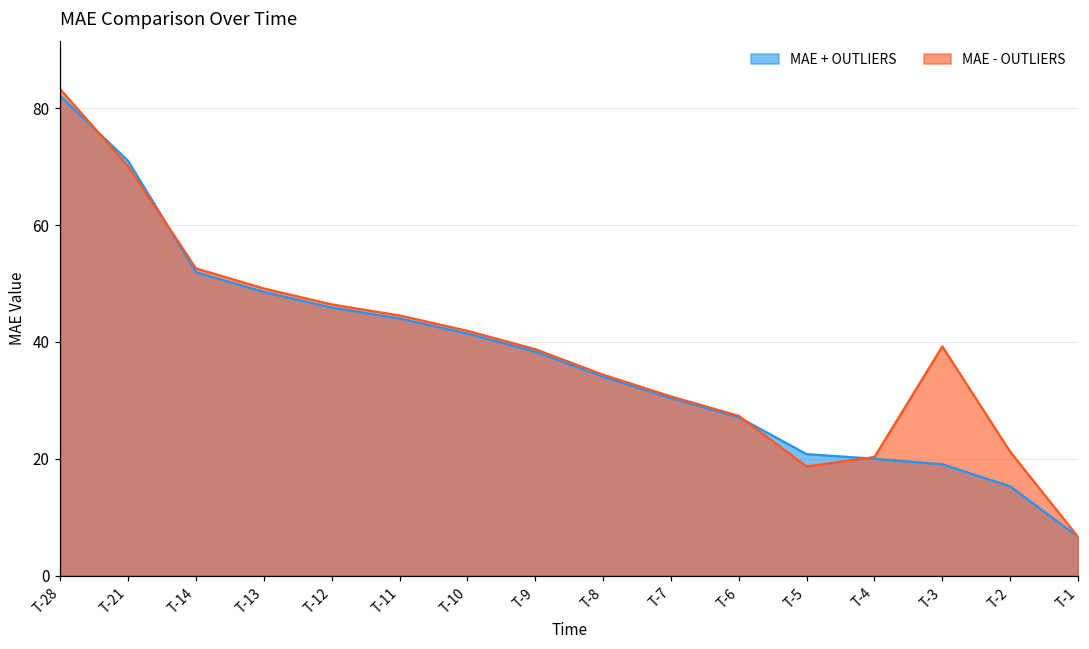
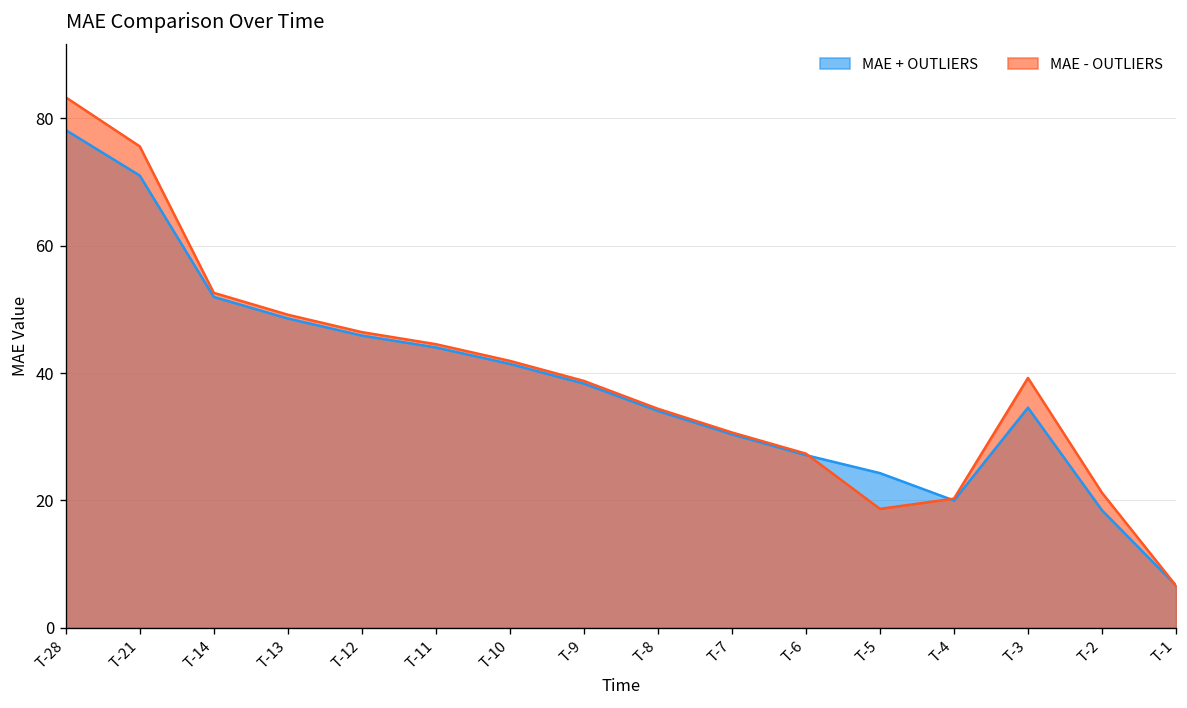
  {
    "MAE + OUTLIERS": {
-     "T-28": 82,
+     "T-28": 78,
      "T-21": 71,
      "T-14": 52,
      "T-13": 49,
      "T-12": 46,
      "T-11": 44,
-     "T-5": 21,
-     "T-3": 19,
-     "T-2": 15
+     "T-5": 24,
+     "T-3": 35,
+     "T-2": 18
    },
    "MAE - OUTLIERS": {
      "T-28": 83,
-     "T-21": 70,
+     "T-21": 76,
      "T-14": 53,
      "T-13": 49,
      "T-12": 46,
      "T-11": 45,
      "T-5": 19,
      "T-3": 39,
      "T-2": 21
    }
  }
